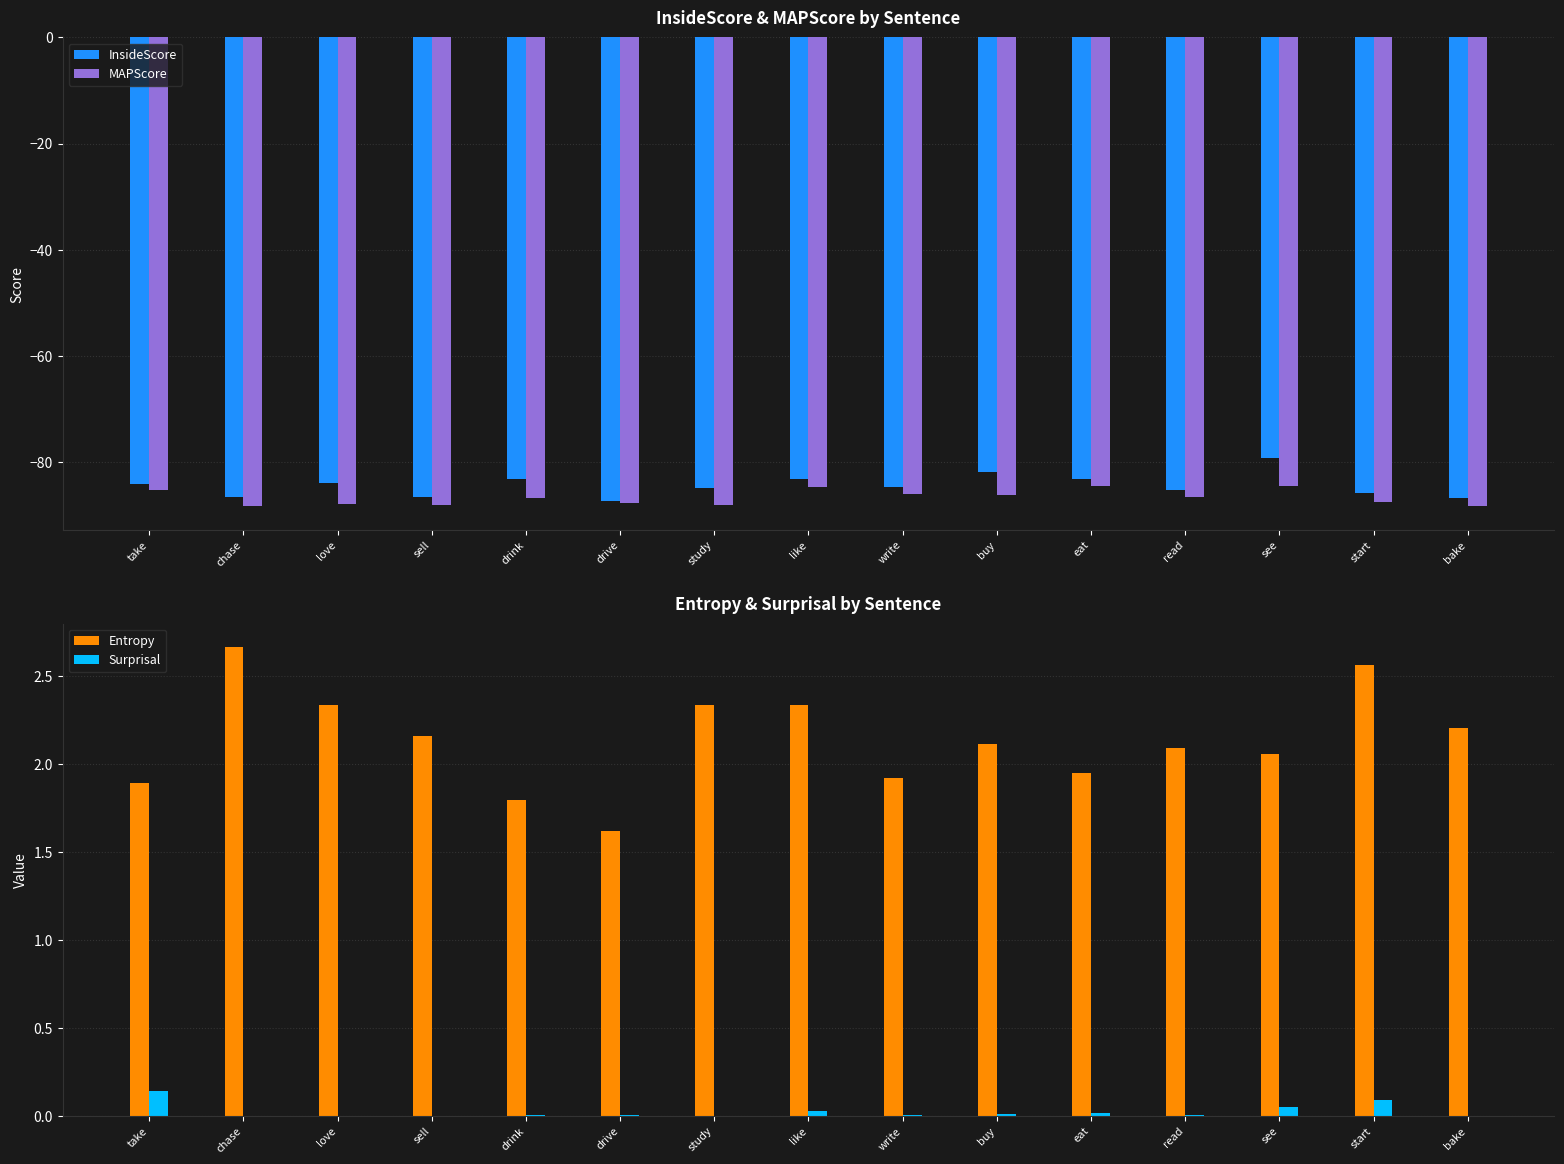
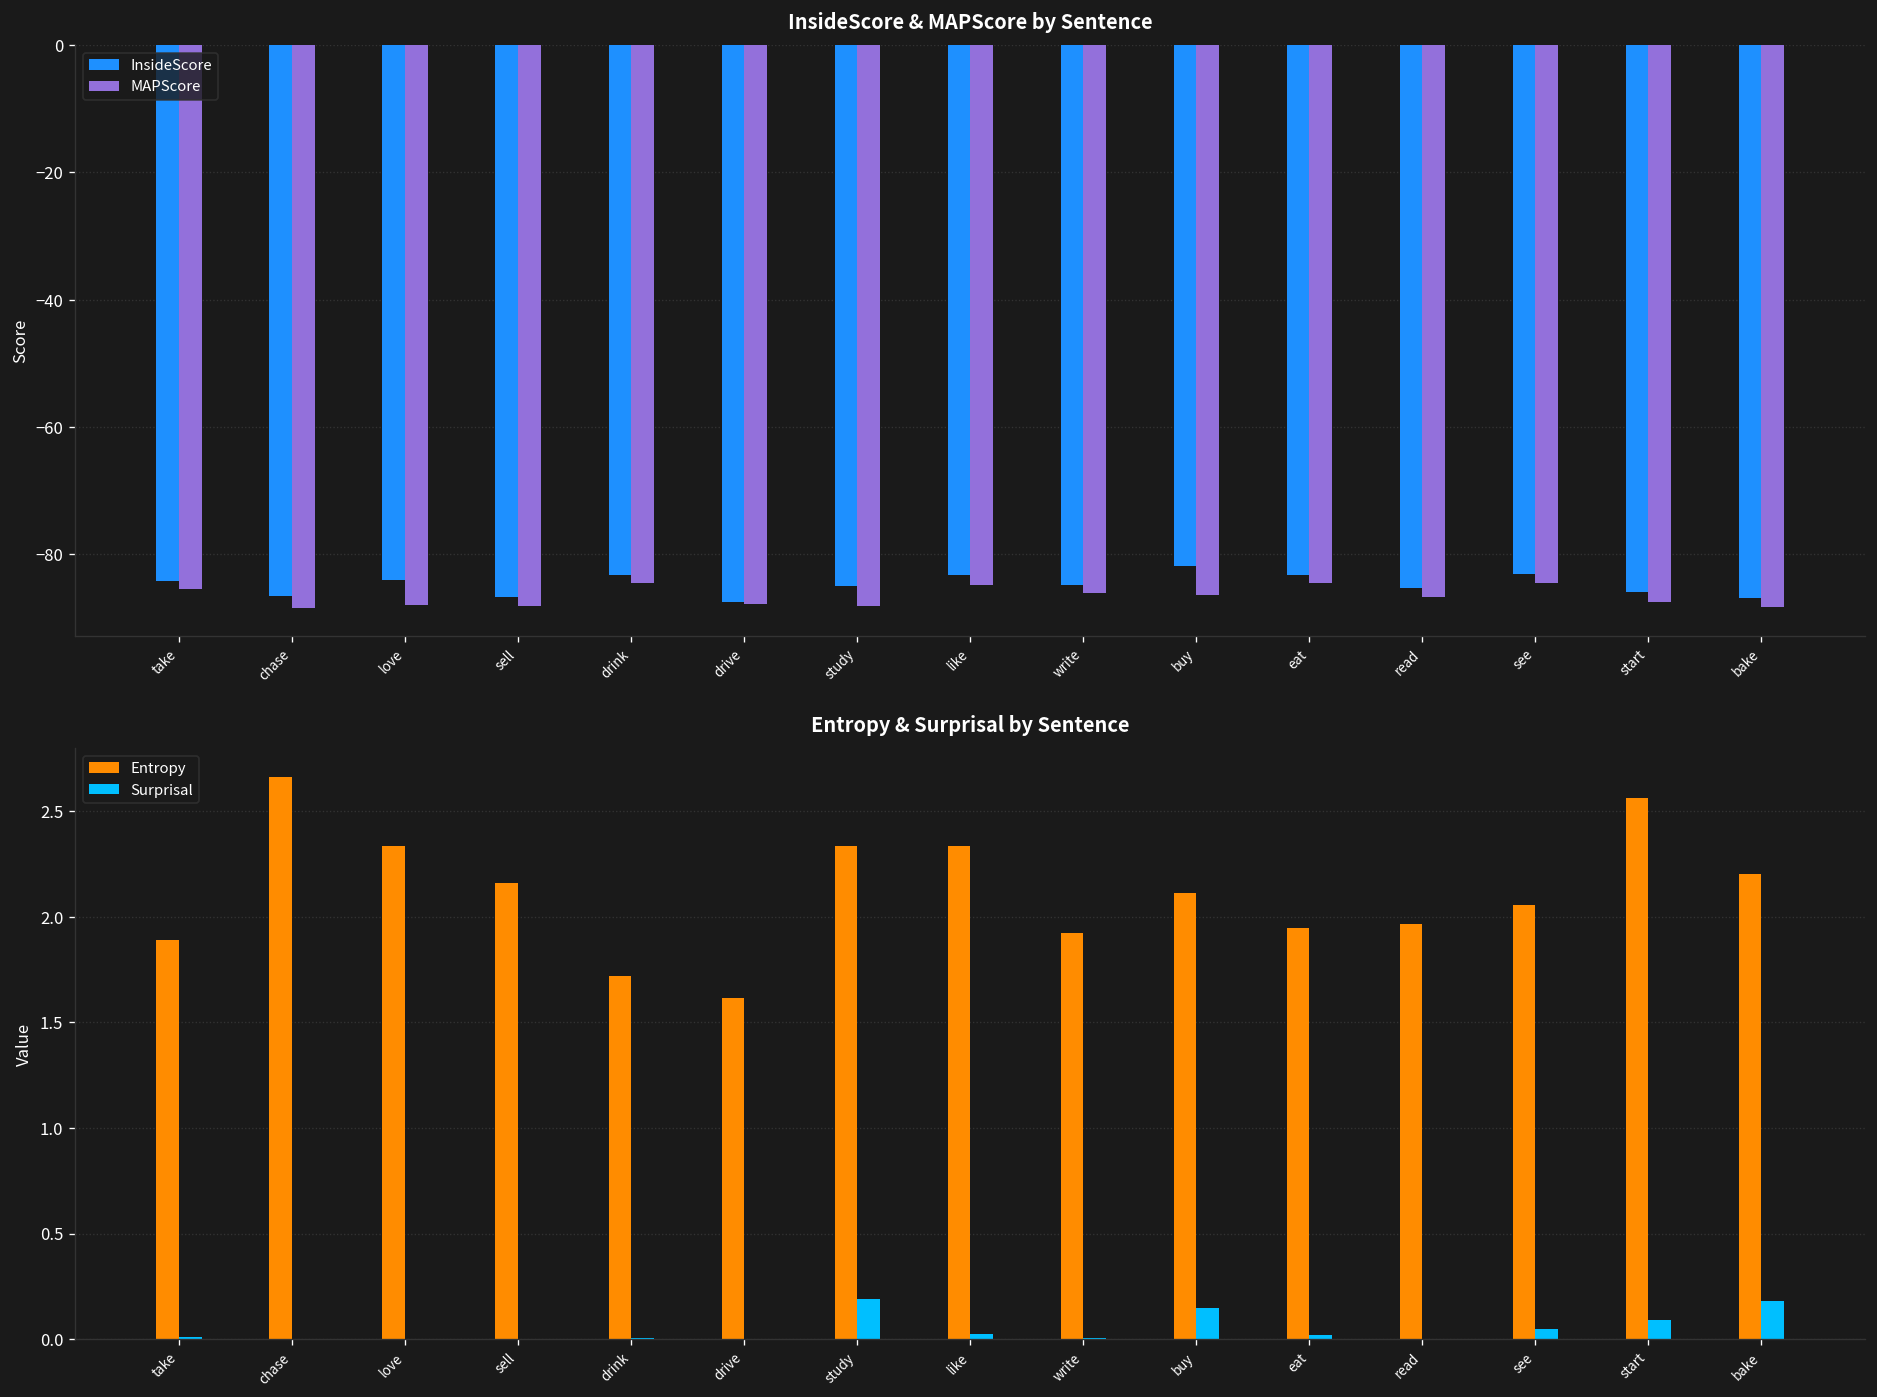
  {
    "InsideScore & MAPScore by Sentence": {
      "InsideScore": {
        "take": -84,
        "chase": -87,
        "love": -84,
        "sell": -87,
        "drink": -83,
        "drive": -87,
        "study": -85,
        "like": -83,
        "write": -85,
        "buy": -82,
        "eat": -83,
        "read": -85,
-       "see": -79,
+       "see": -83,
        "start": -86,
        "bake": -87
      },
      "MAPScore": {
        "take": -85,
        "chase": -88,
        "love": -88,
        "sell": -88,
-       "drink": -87,
+       "drink": -85,
        "drive": -88,
        "study": -88,
        "like": -85,
        "write": -86,
        "buy": -86,
        "eat": -85,
        "read": -87,
        "see": -85,
        "start": -88,
        "bake": -88
      }
    },
    "Entropy & Surprisal by Sentence": {
      "Entropy": {
        "take": 1.89,
        "chase": 2.66,
        "love": 2.34,
        "sell": 2.16,
-       "drink": 1.79,
+       "drink": 1.72,
        "drive": 1.62,
        "study": 2.34,
        "like": 2.34,
        "write": 1.92,
        "buy": 2.11,
        "eat": 1.95,
-       "read": 2.09,
+       "read": 1.97,
        "see": 2.05,
        "start": 2.56,
        "bake": 2.20
      },
      "Surprisal": {
-       "take": 0.14,
-       "study": 0.00,
+       "take": 0.01,
+       "study": 0.19,
        "like": 0.02,
-       "buy": 0.01,
+       "buy": 0.15,
        "eat": 0.02,
        "see": 0.05,
        "start": 0.09,
-       "bake": 0.00
+       "bake": 0.18
      }
    }
  }
